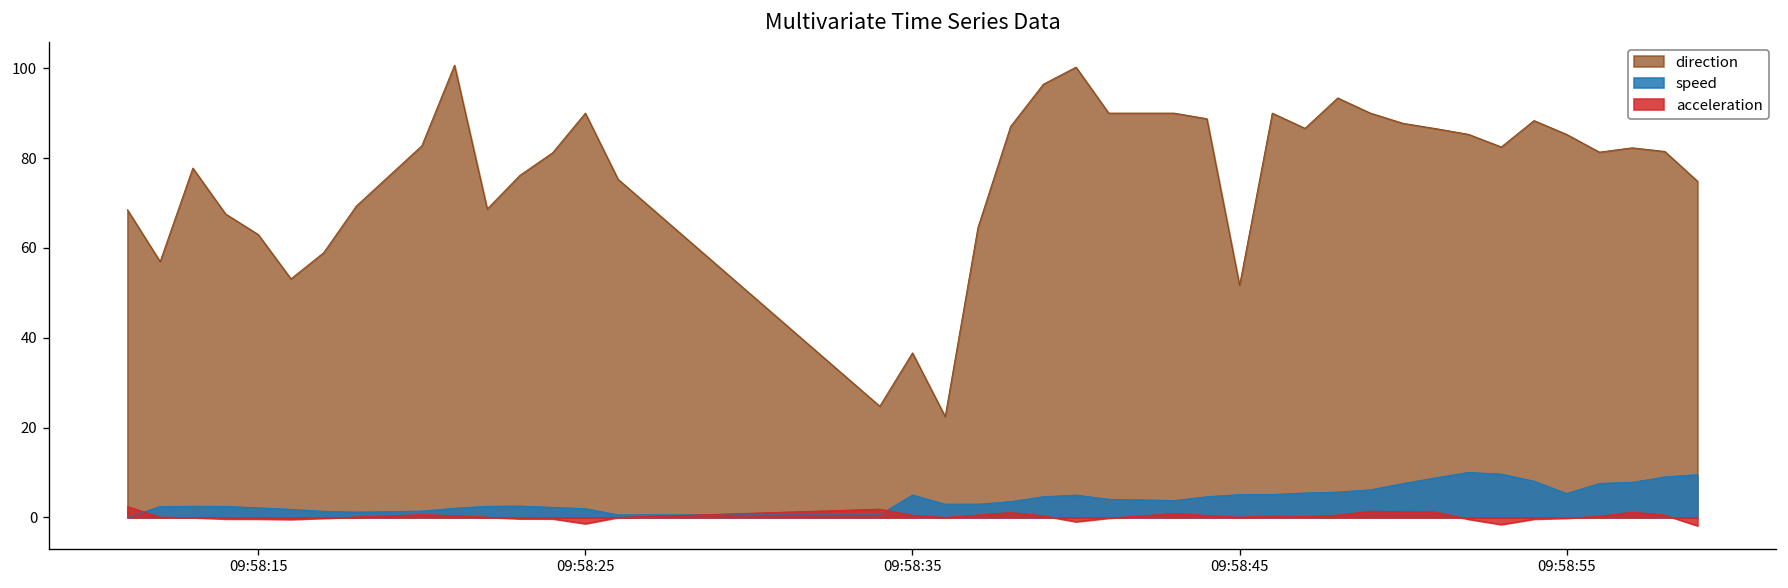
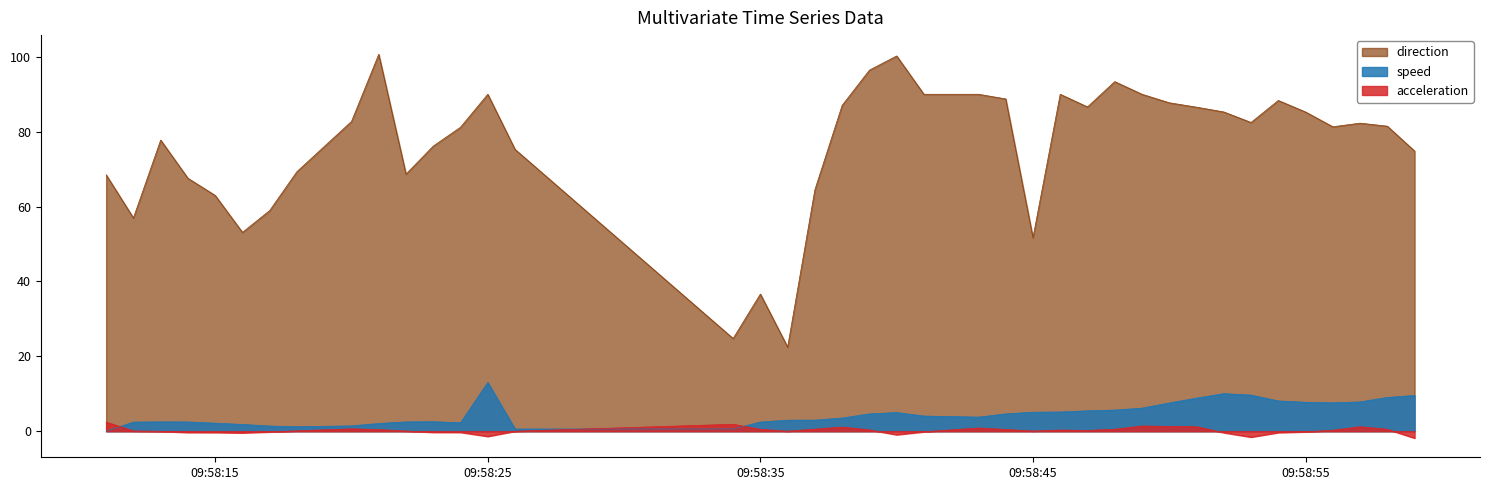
  {
    "direction": {
      "09:58:15": 63,
      "09:58:25": 90,
      "09:58:35": 37,
      "09:58:45": 52,
      "09:58:55": 85
    },
    "speed": {
      "09:58:15": 2,
-     "09:58:25": 2,
-     "09:58:35": 5,
+     "09:58:25": 13,
+     "09:58:35": 2,
      "09:58:45": 5,
-     "09:58:55": 5
+     "09:58:55": 8
    }
  }
